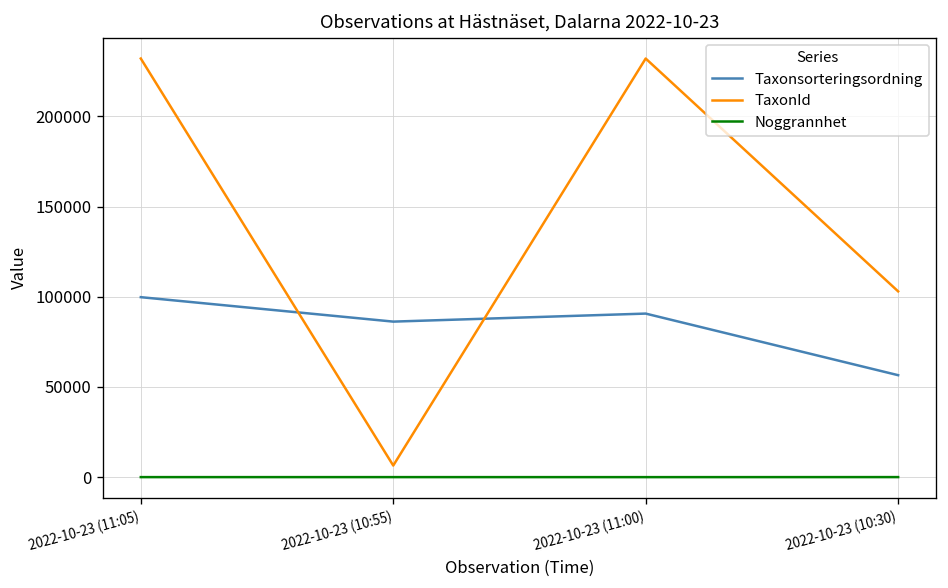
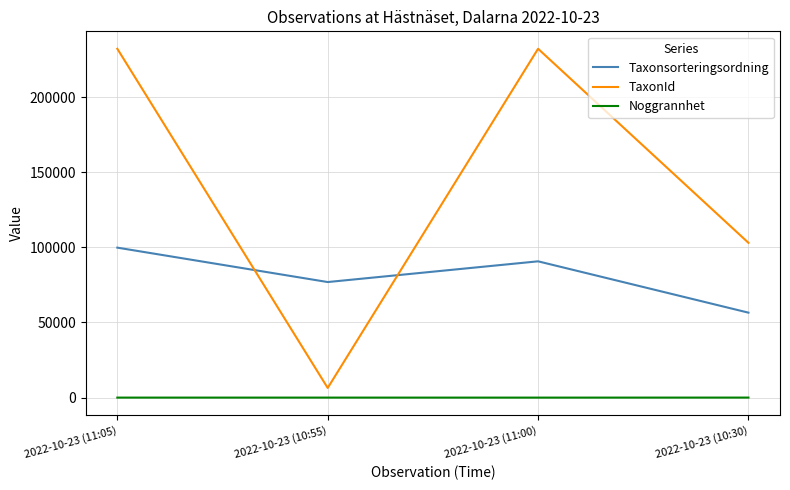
  {
    "Taxonsorteringsordning": {
      "2022-10-23 (11:05)": 100000,
-     "2022-10-23 (10:55)": 86000,
+     "2022-10-23 (10:55)": 77000,
      "2022-10-23 (11:00)": 91000,
      "2022-10-23 (10:30)": 57000
    },
    "TaxonId": {
      "2022-10-23 (11:05)": 232000,
      "2022-10-23 (10:55)": 6000,
      "2022-10-23 (11:00)": 232000,
      "2022-10-23 (10:30)": 103000
    },
    "Noggrannhet": {
      "2022-10-23 (11:05)": 0,
      "2022-10-23 (10:55)": 0,
      "2022-10-23 (11:00)": 0,
      "2022-10-23 (10:30)": 0
    }
  }
